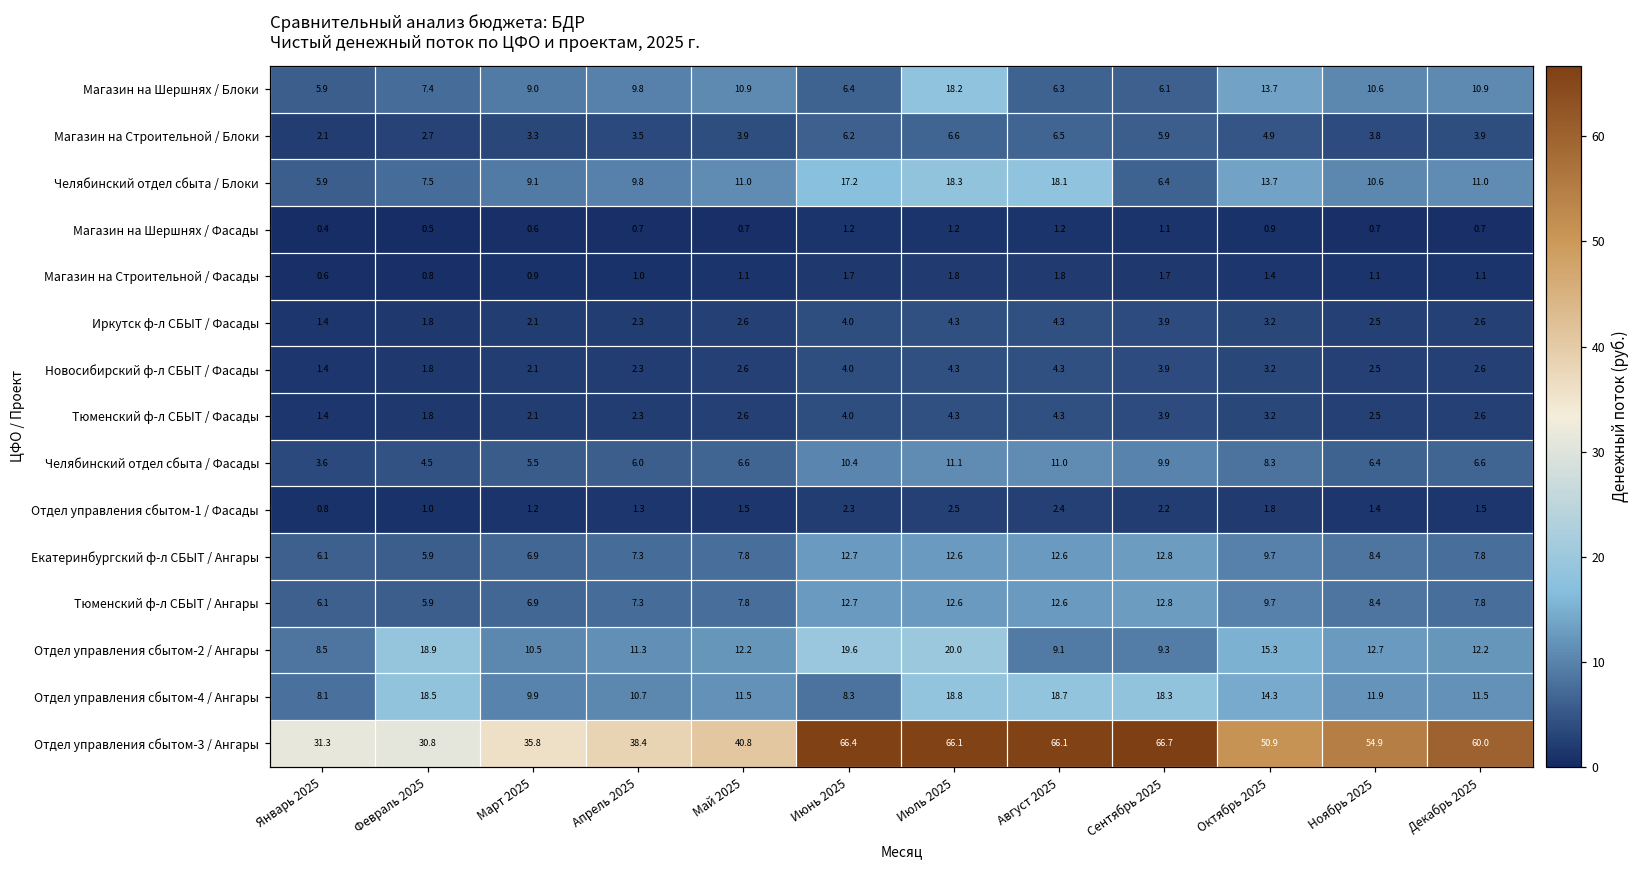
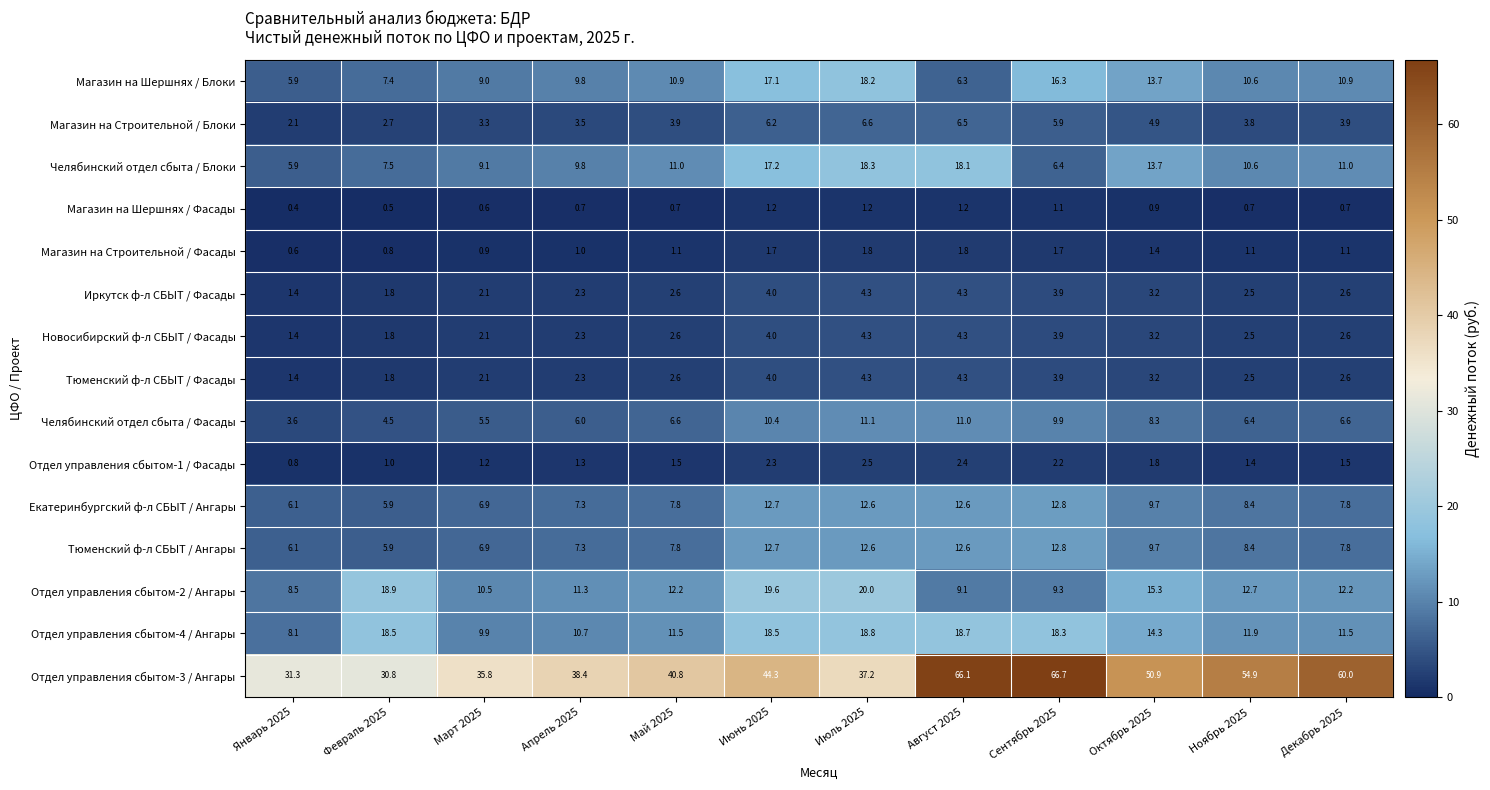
  {
    "Магазин на Шершнях / Блоки": {
      "Январь 2025": 5.9,
      "Февраль 2025": 7.4,
      "Март 2025": 9.0,
      "Апрель 2025": 9.8,
      "Май 2025": 10.9,
-     "Июнь 2025": 6.4,
+     "Июнь 2025": 17.1,
      "Июль 2025": 18.2,
      "Август 2025": 6.3,
-     "Сентябрь 2025": 6.1,
+     "Сентябрь 2025": 16.3,
      "Октябрь 2025": 13.7,
      "Ноябрь 2025": 10.6,
      "Декабрь 2025": 10.9
    },
    "Магазин на Строительной / Блоки": {
      "Январь 2025": 2.1,
      "Февраль 2025": 2.7,
      "Март 2025": 3.3,
      "Апрель 2025": 3.5,
      "Май 2025": 3.9,
      "Июнь 2025": 6.2,
      "Июль 2025": 6.6,
      "Август 2025": 6.5,
      "Сентябрь 2025": 5.9,
      "Октябрь 2025": 4.9,
      "Ноябрь 2025": 3.8,
      "Декабрь 2025": 3.9
    },
    "Челябинский отдел сбыта / Блоки": {
      "Январь 2025": 5.9,
      "Февраль 2025": 7.5,
      "Март 2025": 9.1,
      "Апрель 2025": 9.8,
      "Май 2025": 11.0,
      "Июнь 2025": 17.2,
      "Июль 2025": 18.3,
      "Август 2025": 18.1,
      "Сентябрь 2025": 6.4,
      "Октябрь 2025": 13.7,
      "Ноябрь 2025": 10.6,
      "Декабрь 2025": 11.0
    },
    "Магазин на Шершнях / Фасады": {
      "Январь 2025": 0.4,
      "Февраль 2025": 0.5,
      "Март 2025": 0.6,
      "Апрель 2025": 0.7,
      "Май 2025": 0.7,
      "Июнь 2025": 1.2,
      "Июль 2025": 1.2,
      "Август 2025": 1.2,
      "Сентябрь 2025": 1.1,
      "Октябрь 2025": 0.9,
      "Ноябрь 2025": 0.7,
      "Декабрь 2025": 0.7
    },
    "Магазин на Строительной / Фасады": {
      "Январь 2025": 0.6,
      "Февраль 2025": 0.8,
      "Март 2025": 0.9,
      "Апрель 2025": 1.0,
      "Май 2025": 1.1,
      "Июнь 2025": 1.7,
      "Июль 2025": 1.8,
      "Август 2025": 1.8,
      "Сентябрь 2025": 1.7,
      "Октябрь 2025": 1.4,
      "Ноябрь 2025": 1.1,
      "Декабрь 2025": 1.1
    },
    "Иркутск ф-л СБЫТ / Фасады": {
      "Январь 2025": 1.4,
      "Февраль 2025": 1.8,
      "Март 2025": 2.1,
      "Апрель 2025": 2.3,
      "Май 2025": 2.6,
      "Июнь 2025": 4.0,
      "Июль 2025": 4.3,
      "Август 2025": 4.3,
      "Сентябрь 2025": 3.9,
      "Октябрь 2025": 3.2,
      "Ноябрь 2025": 2.5,
      "Декабрь 2025": 2.6
    },
    "Новосибирский ф-л СБЫТ / Фасады": {
      "Январь 2025": 1.4,
      "Февраль 2025": 1.8,
      "Март 2025": 2.1,
      "Апрель 2025": 2.3,
      "Май 2025": 2.6,
      "Июнь 2025": 4.0,
      "Июль 2025": 4.3,
      "Август 2025": 4.3,
      "Сентябрь 2025": 3.9,
      "Октябрь 2025": 3.2,
      "Ноябрь 2025": 2.5,
      "Декабрь 2025": 2.6
    },
    "Тюменский ф-л СБЫТ / Фасады": {
      "Январь 2025": 1.4,
      "Февраль 2025": 1.8,
      "Март 2025": 2.1,
      "Апрель 2025": 2.3,
      "Май 2025": 2.6,
      "Июнь 2025": 4.0,
      "Июль 2025": 4.3,
      "Август 2025": 4.3,
      "Сентябрь 2025": 3.9,
      "Октябрь 2025": 3.2,
      "Ноябрь 2025": 2.5,
      "Декабрь 2025": 2.6
    },
    "Челябинский отдел сбыта / Фасады": {
      "Январь 2025": 3.6,
      "Февраль 2025": 4.5,
      "Март 2025": 5.5,
      "Апрель 2025": 6.0,
      "Май 2025": 6.6,
      "Июнь 2025": 10.4,
      "Июль 2025": 11.1,
      "Август 2025": 11.0,
      "Сентябрь 2025": 9.9,
      "Октябрь 2025": 8.3,
      "Ноябрь 2025": 6.4,
      "Декабрь 2025": 6.6
    },
    "Отдел управления сбытом-1 / Фасады": {
      "Январь 2025": 0.8,
      "Февраль 2025": 1.0,
      "Март 2025": 1.2,
      "Апрель 2025": 1.3,
      "Май 2025": 1.5,
      "Июнь 2025": 2.3,
      "Июль 2025": 2.5,
      "Август 2025": 2.4,
      "Сентябрь 2025": 2.2,
      "Октябрь 2025": 1.8,
      "Ноябрь 2025": 1.4,
      "Декабрь 2025": 1.5
    },
    "Екатеринбургский ф-л СБЫТ / Ангары": {
      "Январь 2025": 6.1,
      "Февраль 2025": 5.9,
      "Март 2025": 6.9,
      "Апрель 2025": 7.3,
      "Май 2025": 7.8,
      "Июнь 2025": 12.7,
      "Июль 2025": 12.6,
      "Август 2025": 12.6,
      "Сентябрь 2025": 12.8,
      "Октябрь 2025": 9.7,
      "Ноябрь 2025": 8.4,
      "Декабрь 2025": 7.8
    },
    "Тюменский ф-л СБЫТ / Ангары": {
      "Январь 2025": 6.1,
      "Февраль 2025": 5.9,
      "Март 2025": 6.9,
      "Апрель 2025": 7.3,
      "Май 2025": 7.8,
      "Июнь 2025": 12.7,
      "Июль 2025": 12.6,
      "Август 2025": 12.6,
      "Сентябрь 2025": 12.8,
      "Октябрь 2025": 9.7,
      "Ноябрь 2025": 8.4,
      "Декабрь 2025": 7.8
    },
    "Отдел управления сбытом-2 / Ангары": {
      "Январь 2025": 8.5,
      "Февраль 2025": 18.9,
      "Март 2025": 10.5,
      "Апрель 2025": 11.3,
      "Май 2025": 12.2,
      "Июнь 2025": 19.6,
      "Июль 2025": 20.0,
      "Август 2025": 9.1,
      "Сентябрь 2025": 9.3,
      "Октябрь 2025": 15.3,
      "Ноябрь 2025": 12.7,
      "Декабрь 2025": 12.2
    },
    "Отдел управления сбытом-4 / Ангары": {
      "Январь 2025": 8.1,
      "Февраль 2025": 18.5,
      "Март 2025": 9.9,
      "Апрель 2025": 10.7,
      "Май 2025": 11.5,
-     "Июнь 2025": 8.3,
+     "Июнь 2025": 18.5,
      "Июль 2025": 18.8,
      "Август 2025": 18.7,
      "Сентябрь 2025": 18.3,
      "Октябрь 2025": 14.3,
      "Ноябрь 2025": 11.9,
      "Декабрь 2025": 11.5
    },
    "Отдел управления сбытом-3 / Ангары": {
      "Январь 2025": 31.3,
      "Февраль 2025": 30.8,
      "Март 2025": 35.8,
      "Апрель 2025": 38.4,
      "Май 2025": 40.8,
-     "Июнь 2025": 66.4,
-     "Июль 2025": 66.1,
+     "Июнь 2025": 44.3,
+     "Июль 2025": 37.2,
      "Август 2025": 66.1,
      "Сентябрь 2025": 66.7,
      "Октябрь 2025": 50.9,
      "Ноябрь 2025": 54.9,
      "Декабрь 2025": 60.0
    }
  }
